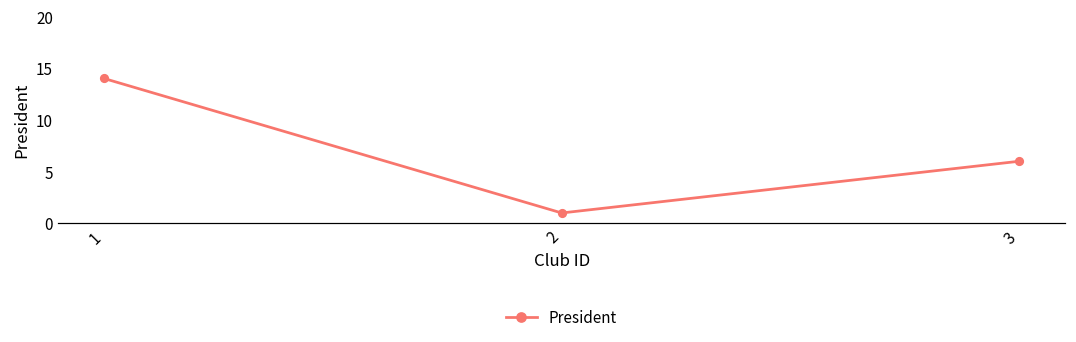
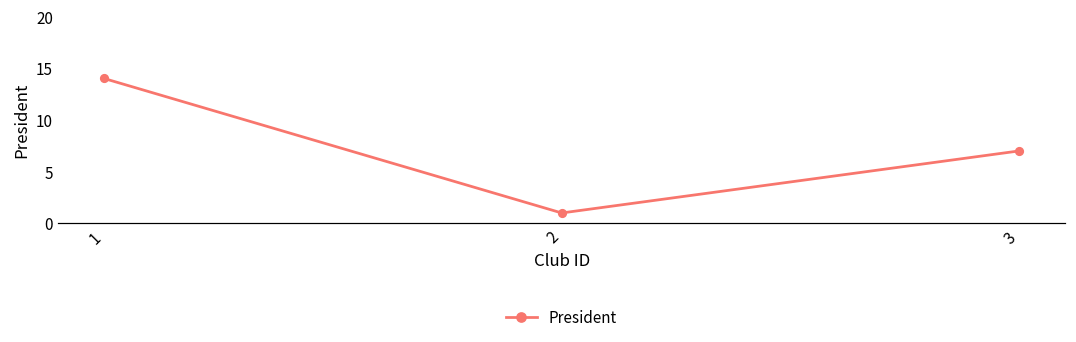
  {
    "1": 14,
    "2": 1,
-   "3": 6
+   "3": 7
  }
